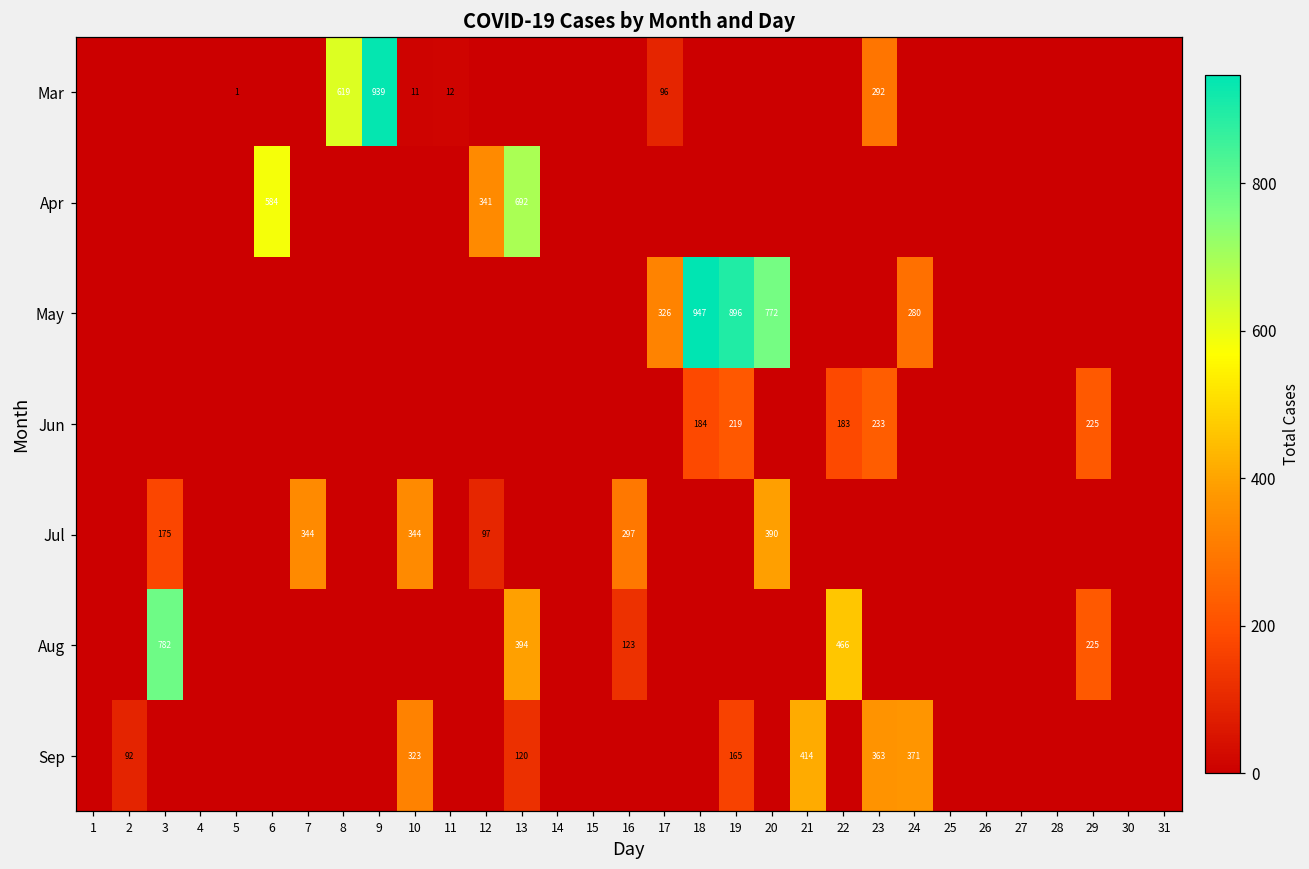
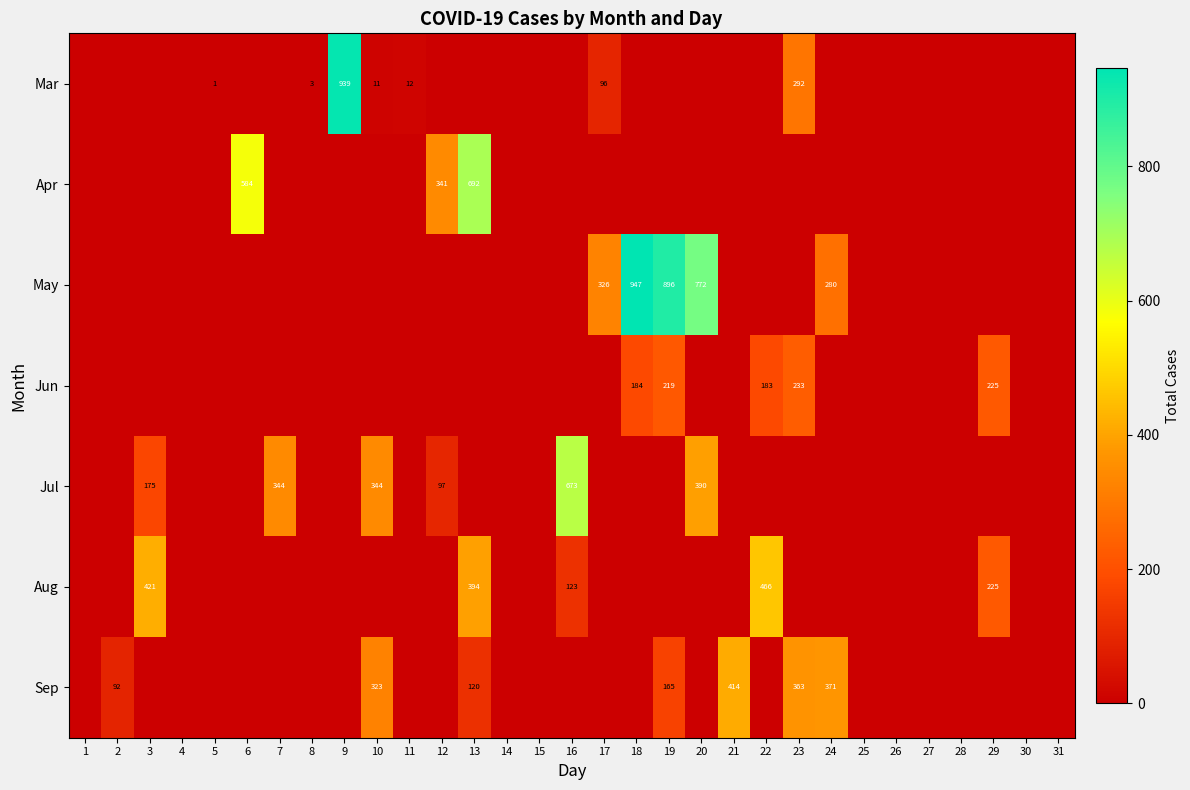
  {
    "Mar": {
      "5": 1,
-     "8": 619,
+     "8": 3,
      "9": 939,
      "10": 11,
      "11": 12,
      "17": 96,
      "23": 292
    },
    "Apr": {
      "6": 584,
      "12": 341,
      "13": 692
    },
    "May": {
      "17": 326,
      "18": 947,
      "19": 896,
      "20": 772,
      "24": 280
    },
    "Jun": {
      "18": 184,
      "19": 219,
      "22": 183,
      "23": 233,
      "29": 225
    },
    "Jul": {
      "3": 175,
      "7": 344,
      "10": 344,
      "12": 97,
-     "16": 297,
+     "16": 673,
      "20": 390
    },
    "Aug": {
-     "3": 782,
+     "3": 421,
      "13": 394,
      "16": 123,
      "22": 466,
      "29": 225
    },
    "Sep": {
      "2": 92,
      "10": 323,
      "13": 120,
      "19": 165,
      "21": 414,
      "23": 363,
      "24": 371
    }
  }
